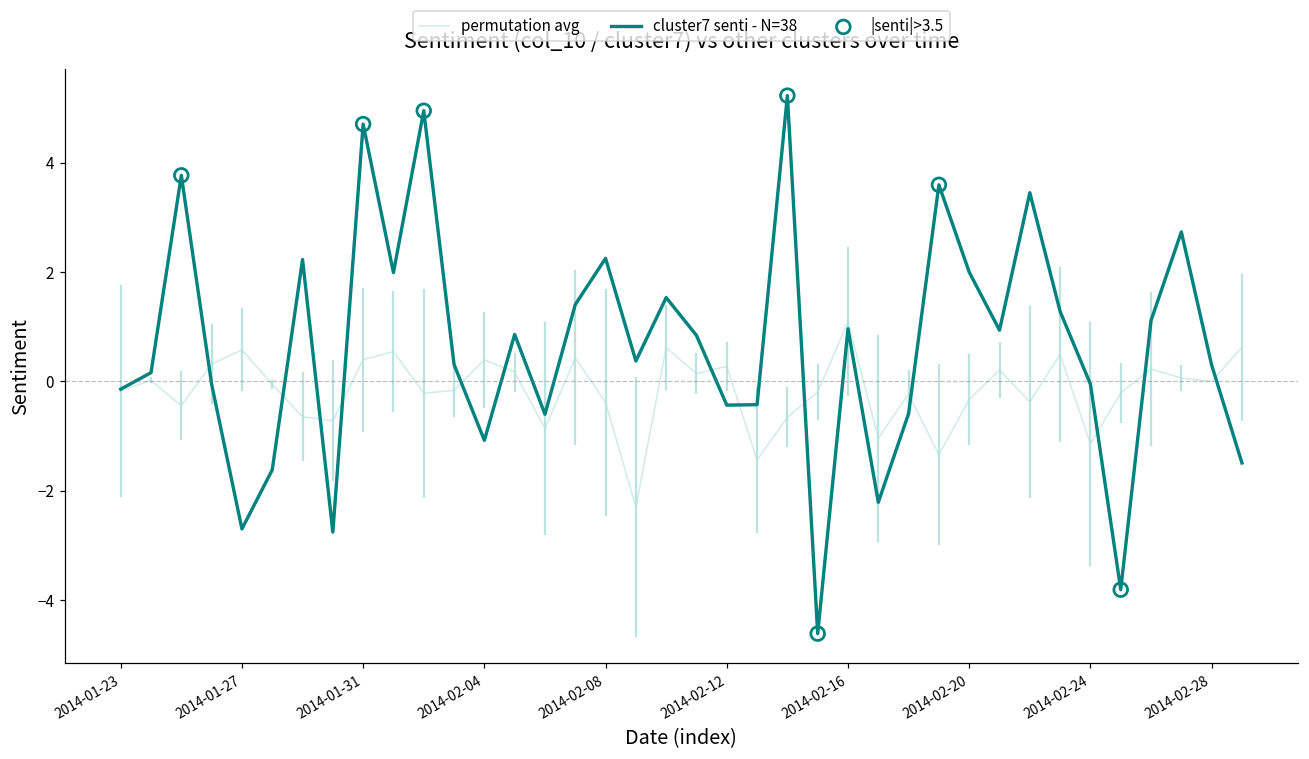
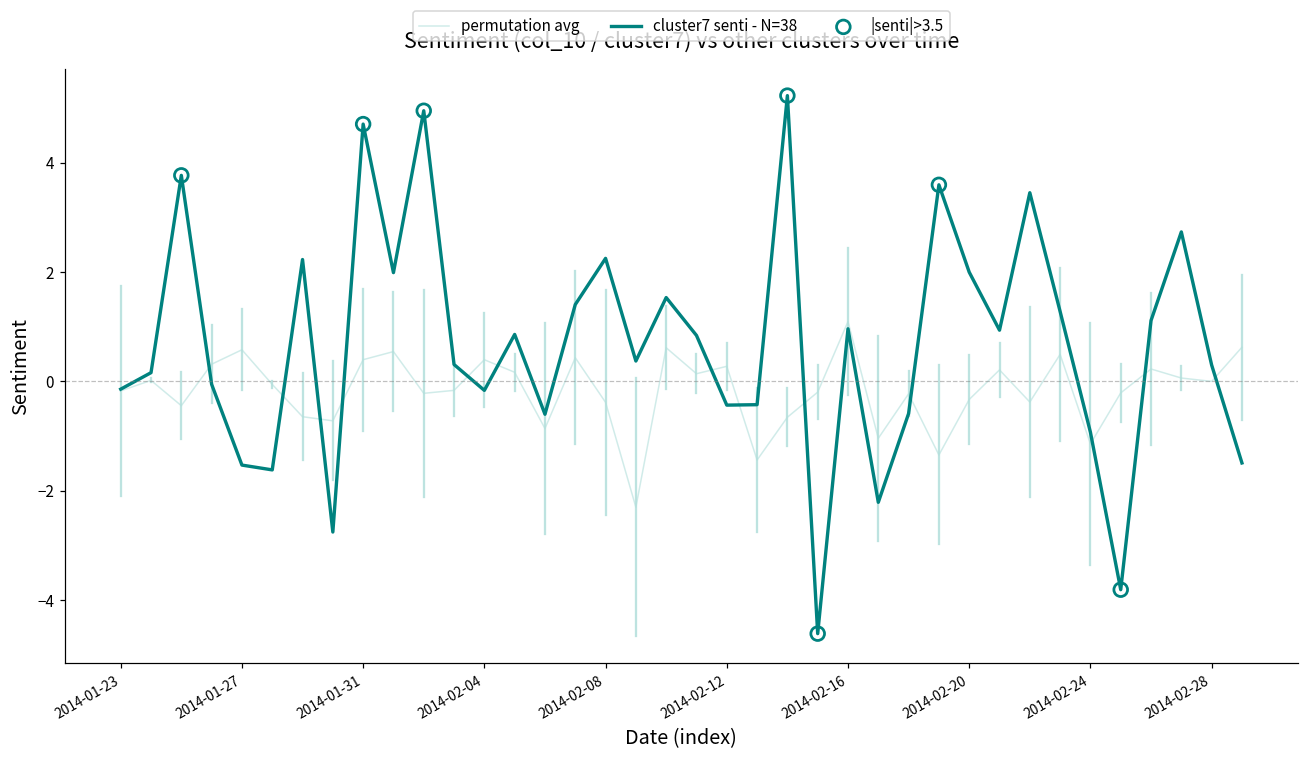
  {
    "cluster7 senti - N=38": {
-     "2014-01-27": -2.7,
-     "2014-02-04": -1.1,
+     "2014-01-27": -1.5,
+     "2014-02-04": -0.2,
      "2014-02-08": 2.3,
      "2014-02-12": -0.4,
      "2014-02-16": 1.0,
      "2014-02-20": 2.0,
-     "2014-02-24": -0.1,
+     "2014-02-24": -0.9,
      "2014-02-28": 0.3
    }
  }
